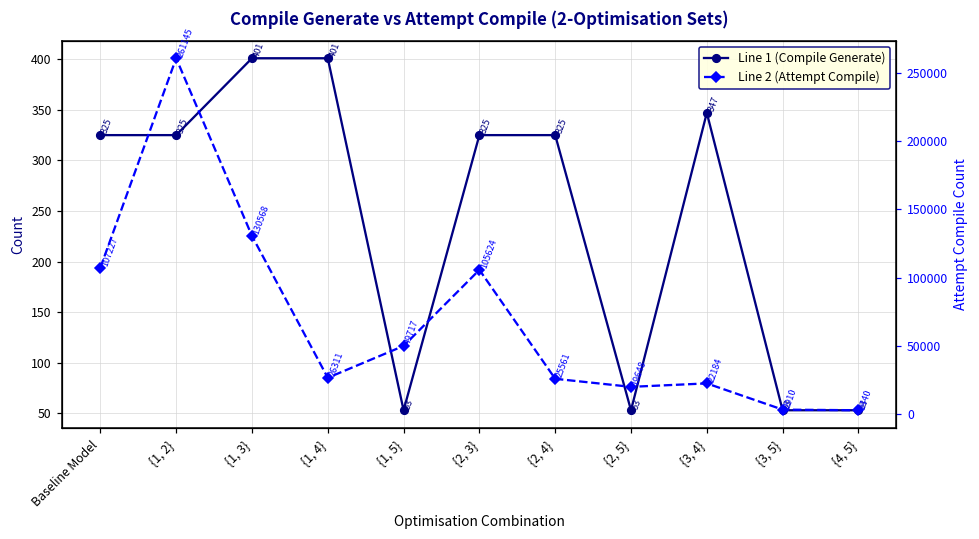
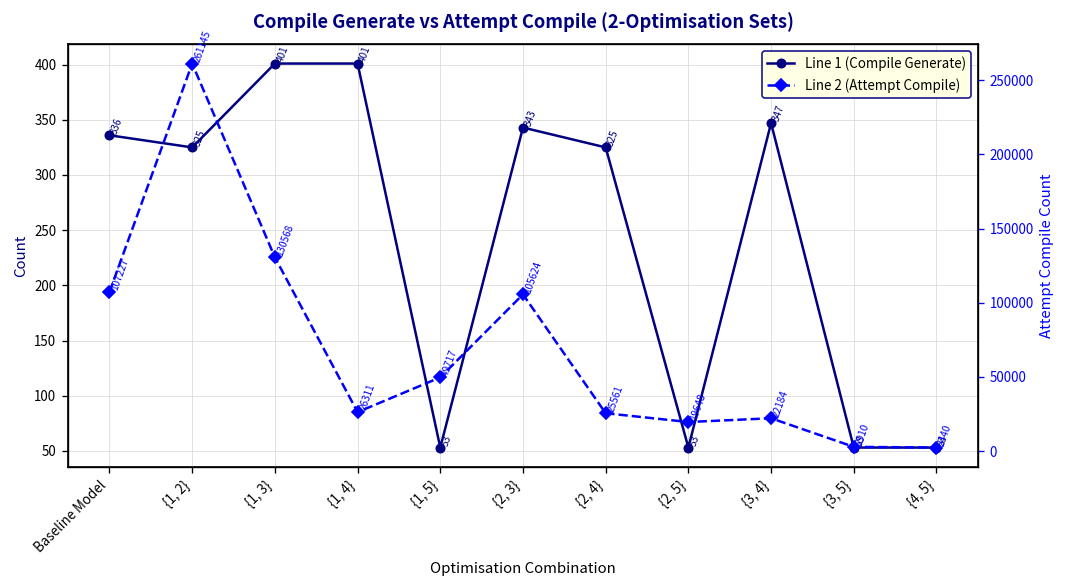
  {
    "Line 1 (Compile Generate)": {
-     "Baseline Model": 325,
+     "Baseline Model": 336,
      "{1, 2}": 325,
      "{1, 3}": 401,
      "{1, 4}": 401,
      "{1, 5}": 53,
-     "{2, 3}": 325,
+     "{2, 3}": 343,
      "{2, 4}": 325,
      "{2, 5}": 53,
      "{3, 4}": 347
    },
    "Line 2 (Attempt Compile)": {
      "Baseline Model": 107227,
      "{1, 2}": 261145,
      "{1, 3}": 130568,
      "{1, 4}": 26311,
      "{1, 5}": 49717,
      "{2, 3}": 105624,
      "{2, 4}": 25561,
      "{2, 5}": 19648,
      "{3, 4}": 22184
    }
  }
